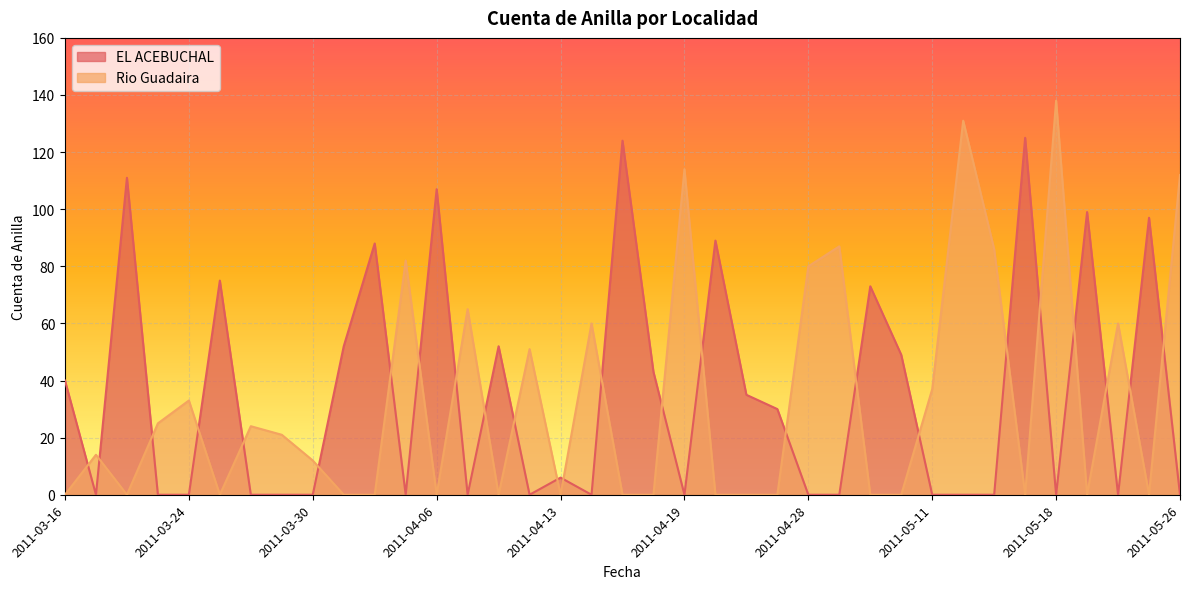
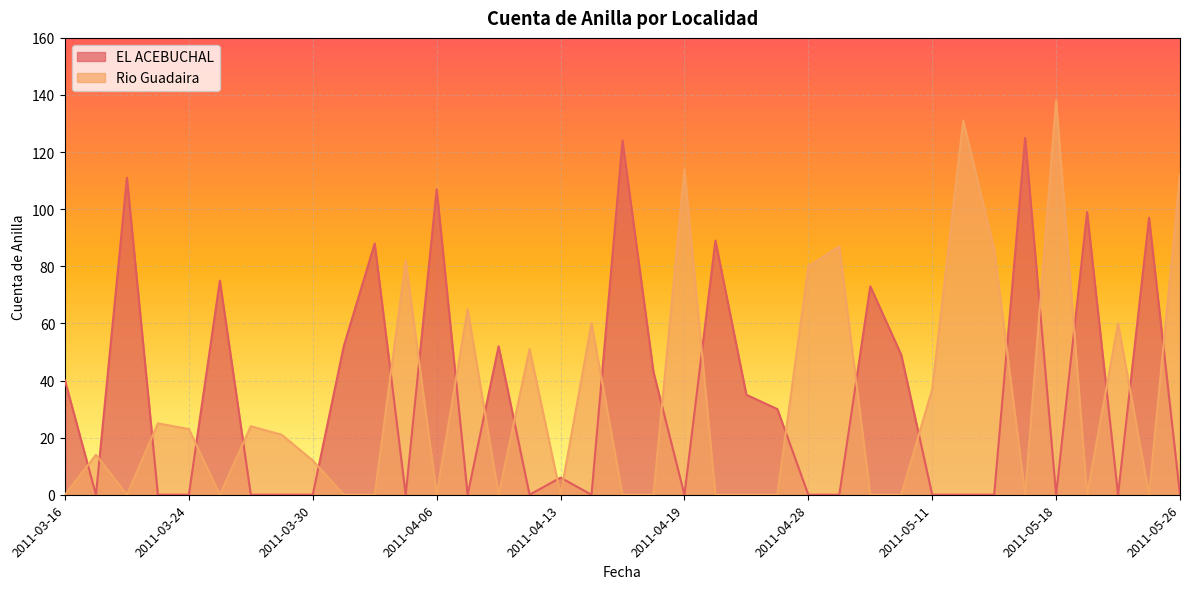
  {
    "EL ACEBUCHAL": {
      "2011-03-16": 40,
      "2011-03-24": 0,
      "2011-03-30": 0,
      "2011-04-06": 107,
      "2011-04-13": 6,
      "2011-04-19": 0,
      "2011-04-28": 0,
      "2011-05-11": 0,
      "2011-05-18": 0,
      "2011-05-26": 0
    },
    "Rio Guadaira": {
      "2011-03-16": 0,
-     "2011-03-24": 33,
+     "2011-03-24": 23,
      "2011-03-30": 12,
      "2011-04-06": 0,
      "2011-04-13": 0,
      "2011-04-19": 114,
      "2011-04-28": 80,
      "2011-05-11": 37,
      "2011-05-18": 138,
      "2011-05-26": 112
    }
  }
